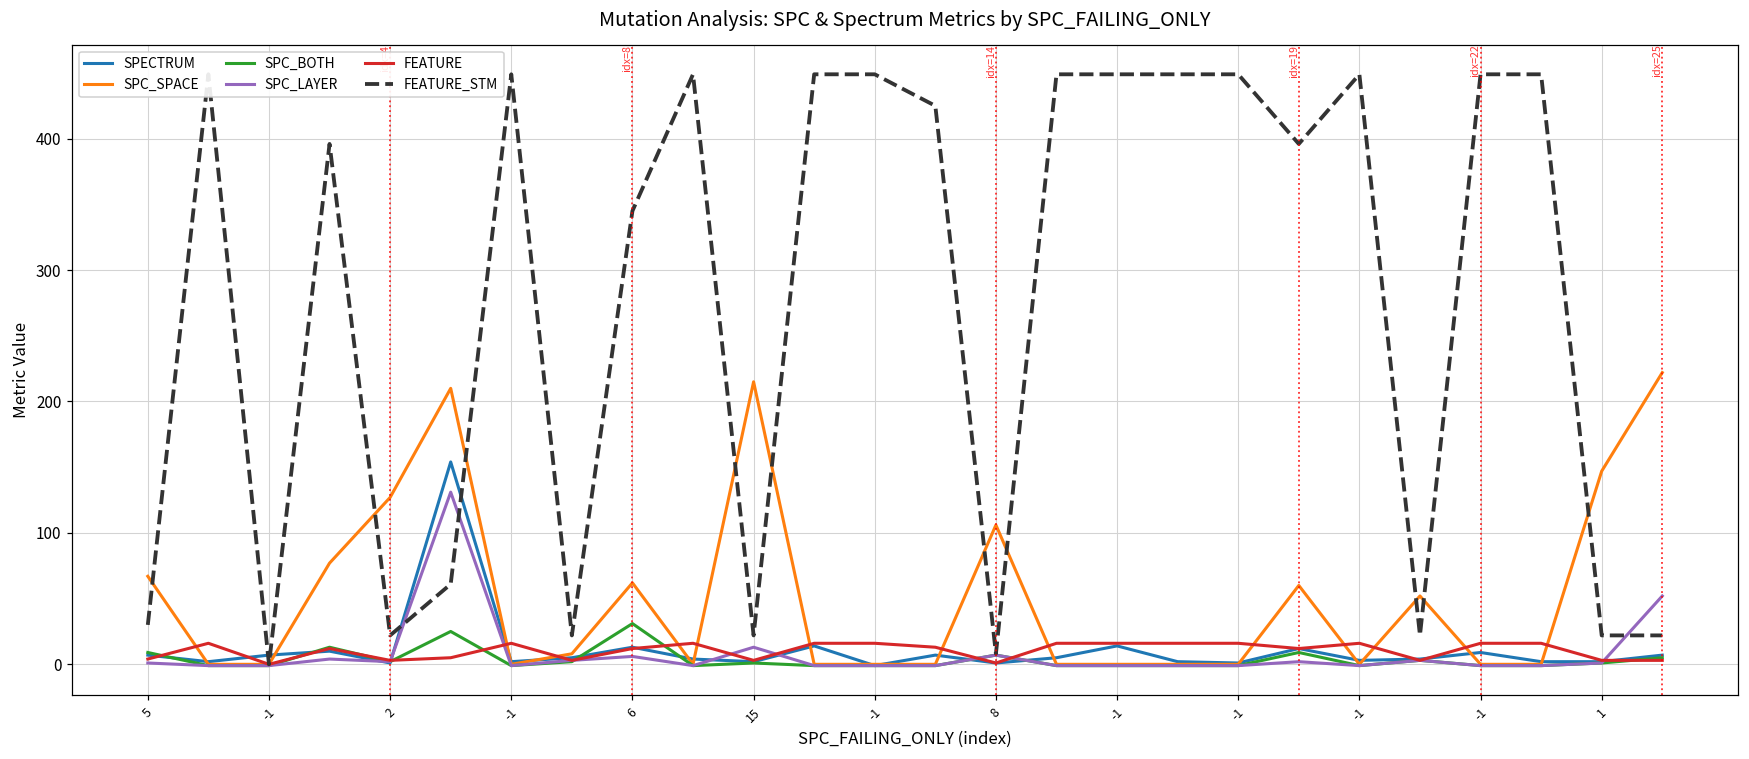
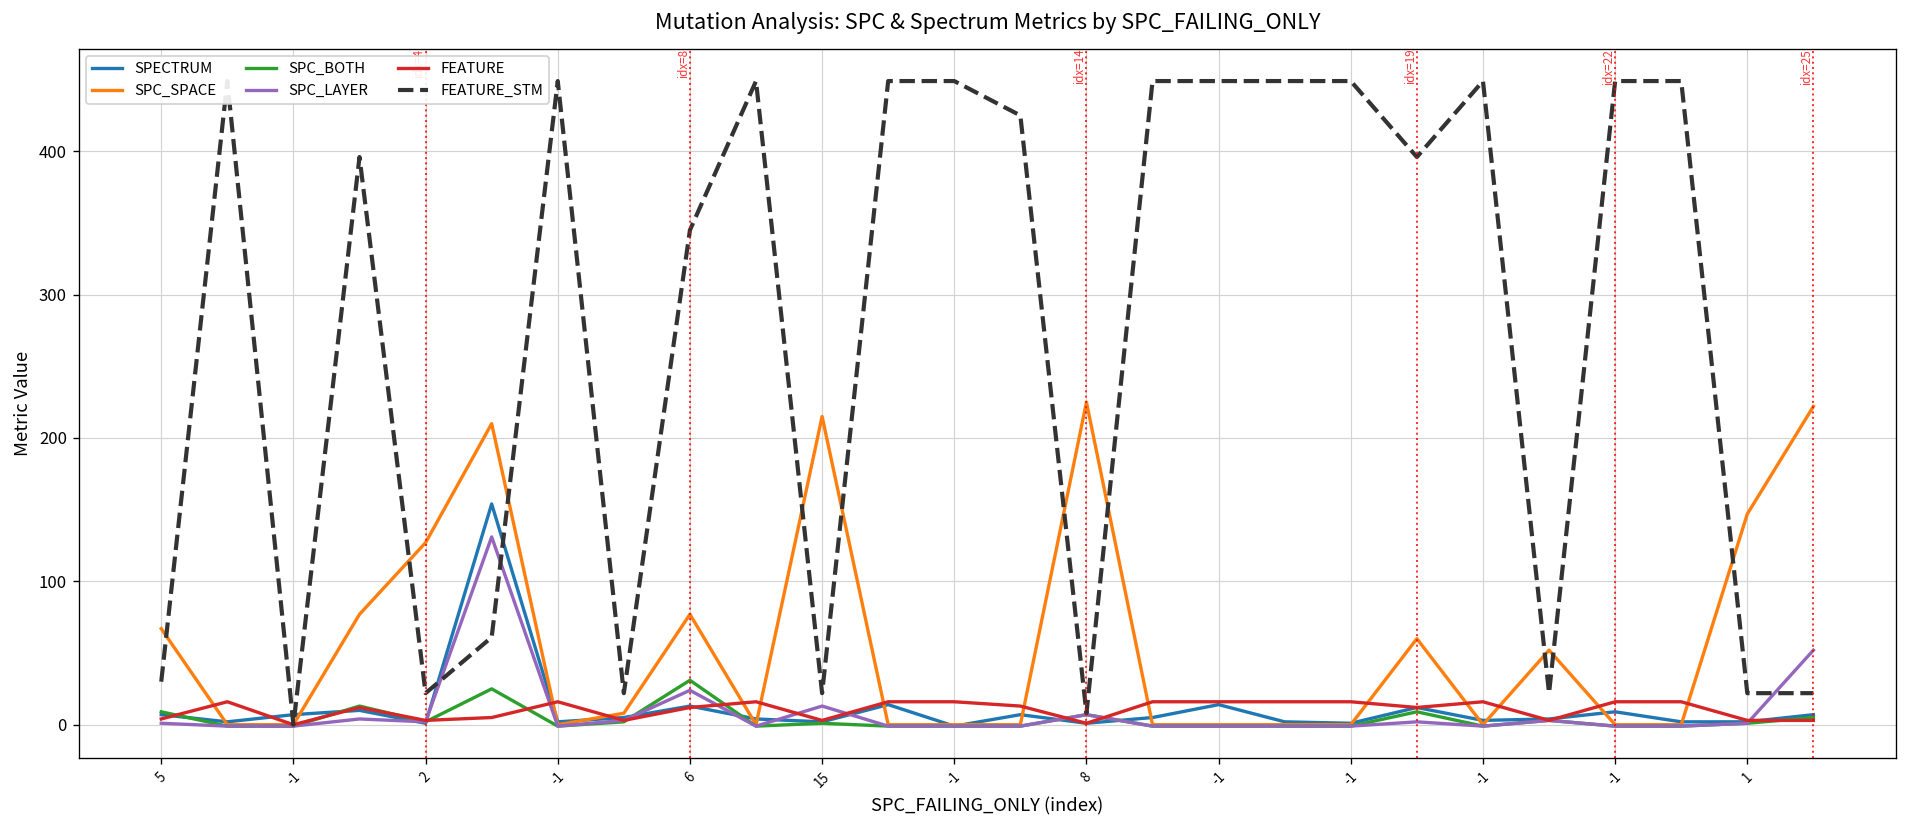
  {
    "SPC_SPACE": {
      "2": 127,
-     "6": 62,
-     "8": 106
+     "6": 77,
+     "8": 225
    },
    "SPC_BOTH": {
      "6": 31
    },
    "SPC_LAYER": {
-     "6": 6
+     "6": 24
    },
    "FEATURE_STM": {
      "2": 22,
      "6": 345
    }
  }
